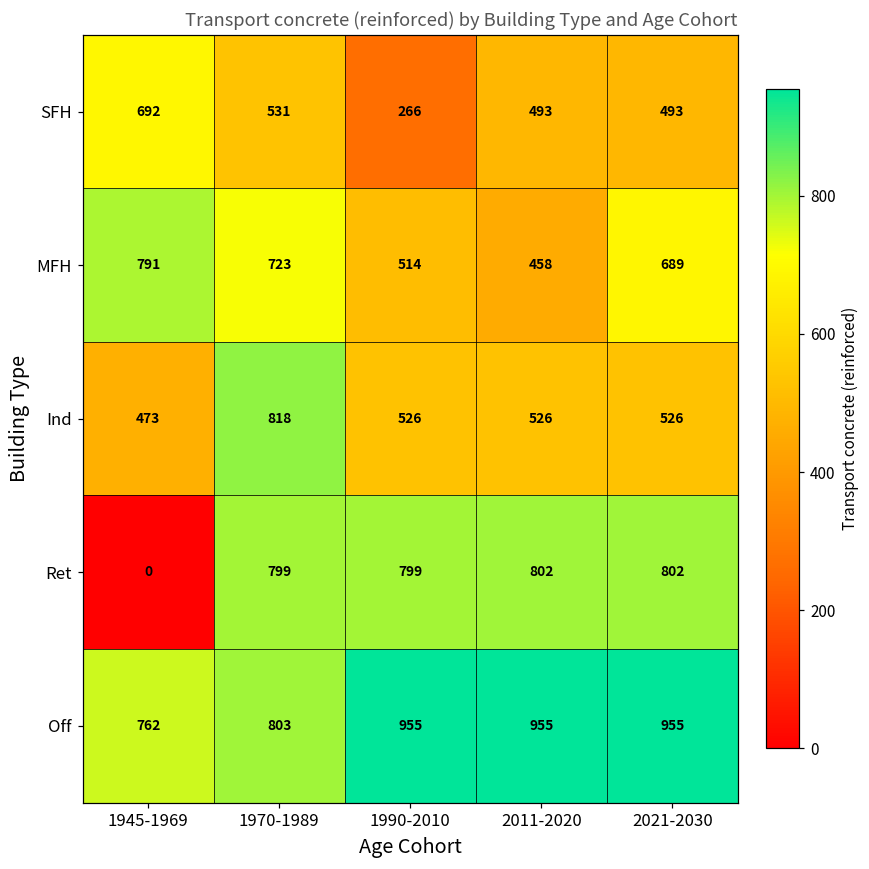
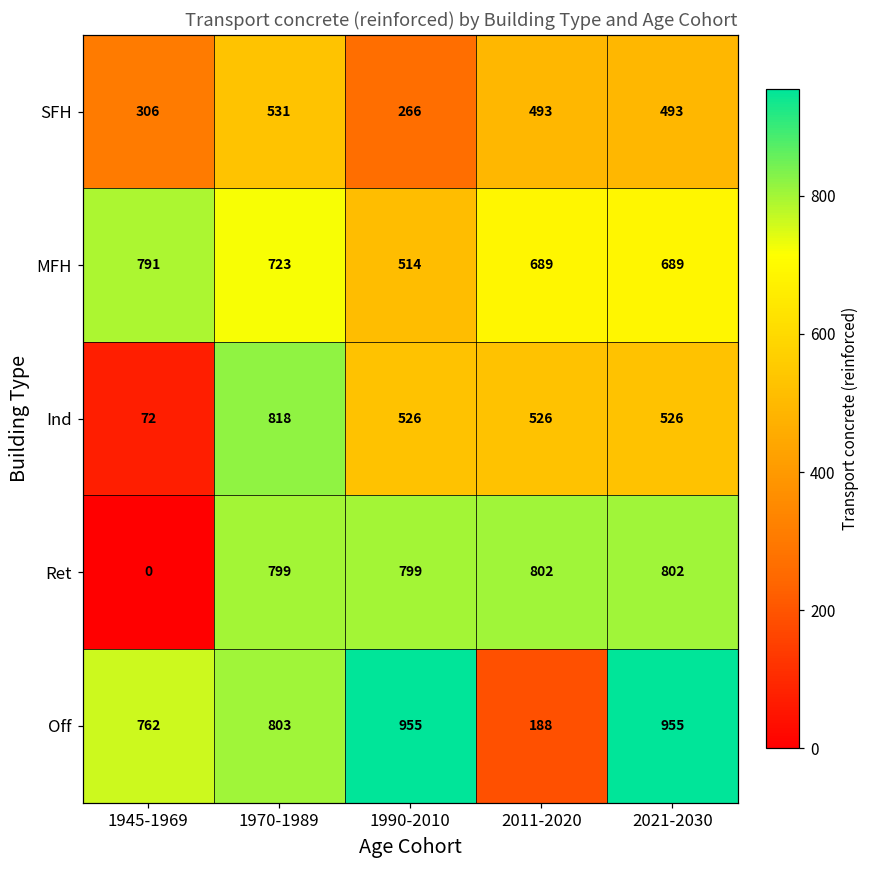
  {
    "SFH": {
-     "1945-1969": 692,
+     "1945-1969": 306,
      "1970-1989": 531,
      "1990-2010": 266,
      "2011-2020": 493,
      "2021-2030": 493
    },
    "MFH": {
      "1945-1969": 791,
      "1970-1989": 723,
      "1990-2010": 514,
-     "2011-2020": 458,
+     "2011-2020": 689,
      "2021-2030": 689
    },
    "Ind": {
-     "1945-1969": 473,
+     "1945-1969": 72,
      "1970-1989": 818,
      "1990-2010": 526,
      "2011-2020": 526,
      "2021-2030": 526
    },
    "Ret": {
      "1945-1969": 0,
      "1970-1989": 799,
      "1990-2010": 799,
      "2011-2020": 802,
      "2021-2030": 802
    },
    "Off": {
      "1945-1969": 762,
      "1970-1989": 803,
      "1990-2010": 955,
-     "2011-2020": 955,
+     "2011-2020": 188,
      "2021-2030": 955
    }
  }
